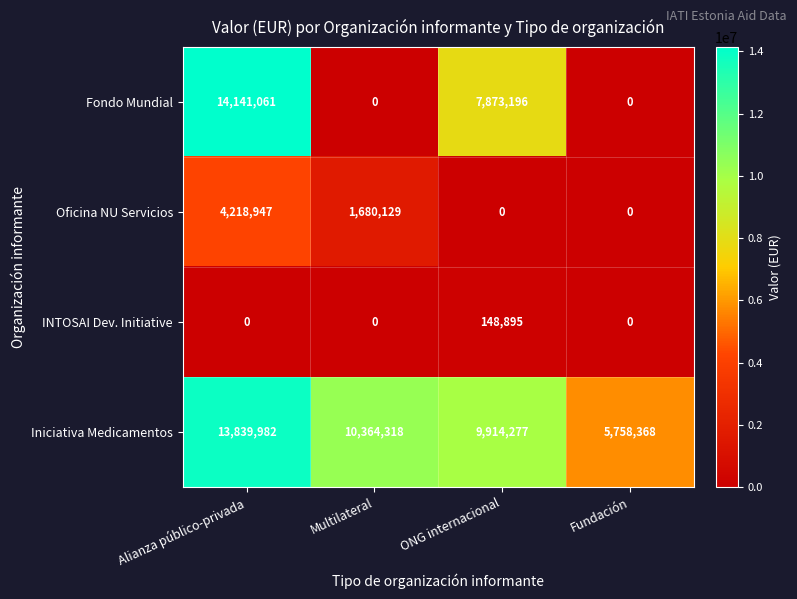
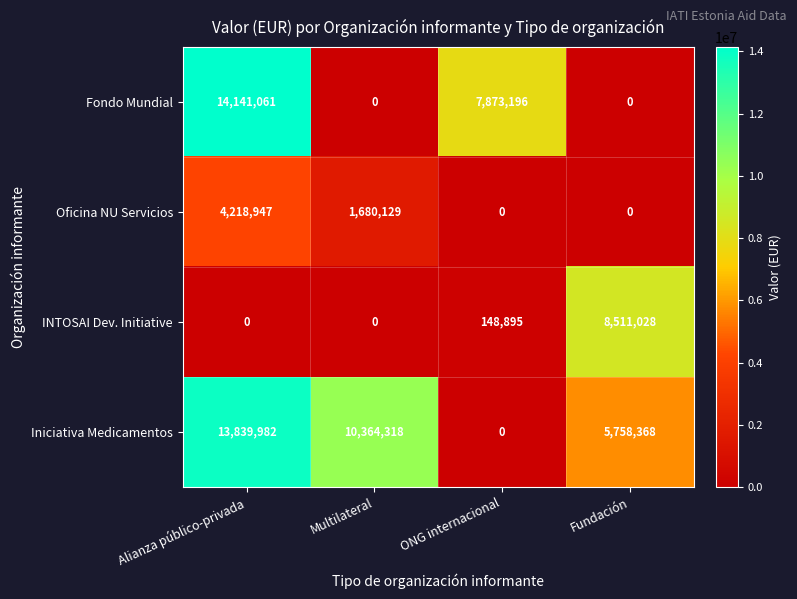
  {
    "Fondo Mundial": {
      "Alianza público-privada": "14,141,061",
      "Multilateral": "0",
      "ONG internacional": "7,873,196",
      "Fundación": "0"
    },
    "Oficina NU Servicios": {
      "Alianza público-privada": "4,218,947",
      "Multilateral": "1,680,129",
      "ONG internacional": "0",
      "Fundación": "0"
    },
    "INTOSAI Dev. Initiative": {
      "Alianza público-privada": "0",
      "Multilateral": "0",
      "ONG internacional": "148,895",
-     "Fundación": "0"
+     "Fundación": "8,511,028"
    },
    "Iniciativa Medicamentos": {
      "Alianza público-privada": "13,839,982",
      "Multilateral": "10,364,318",
-     "ONG internacional": "9,914,277",
+     "ONG internacional": "0",
      "Fundación": "5,758,368"
    }
  }
